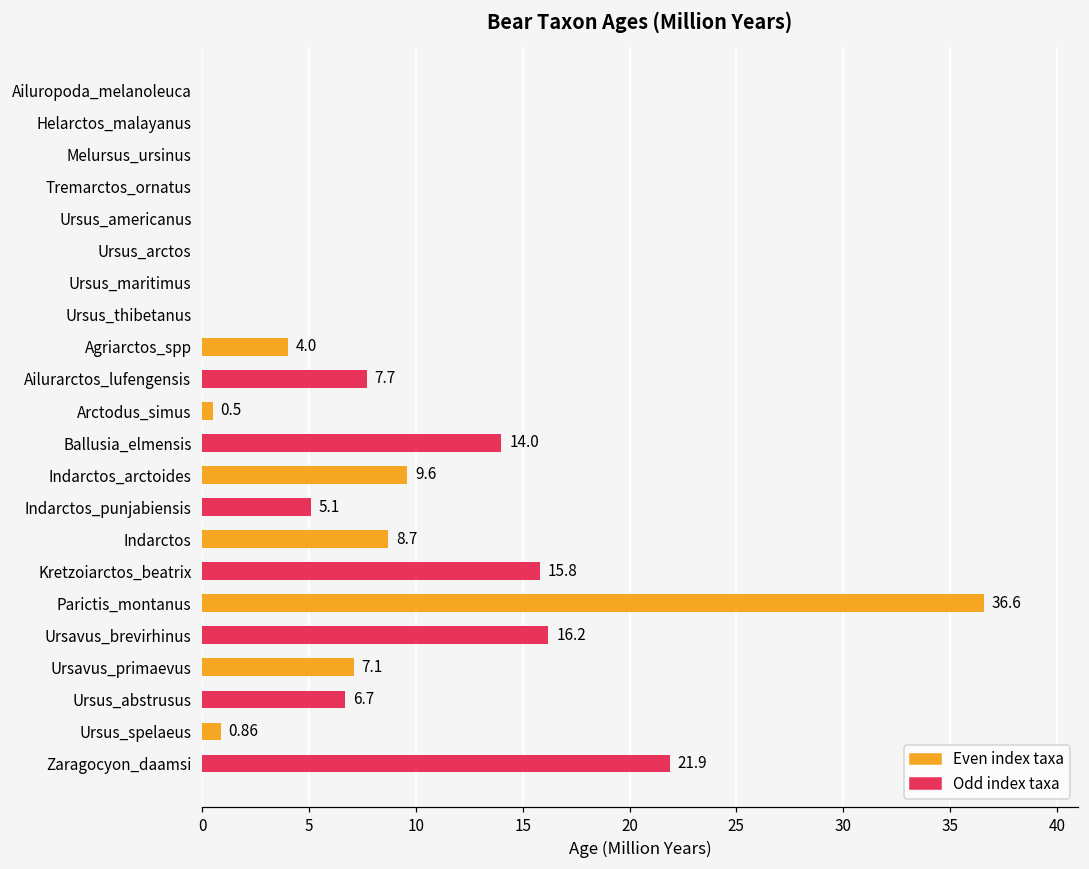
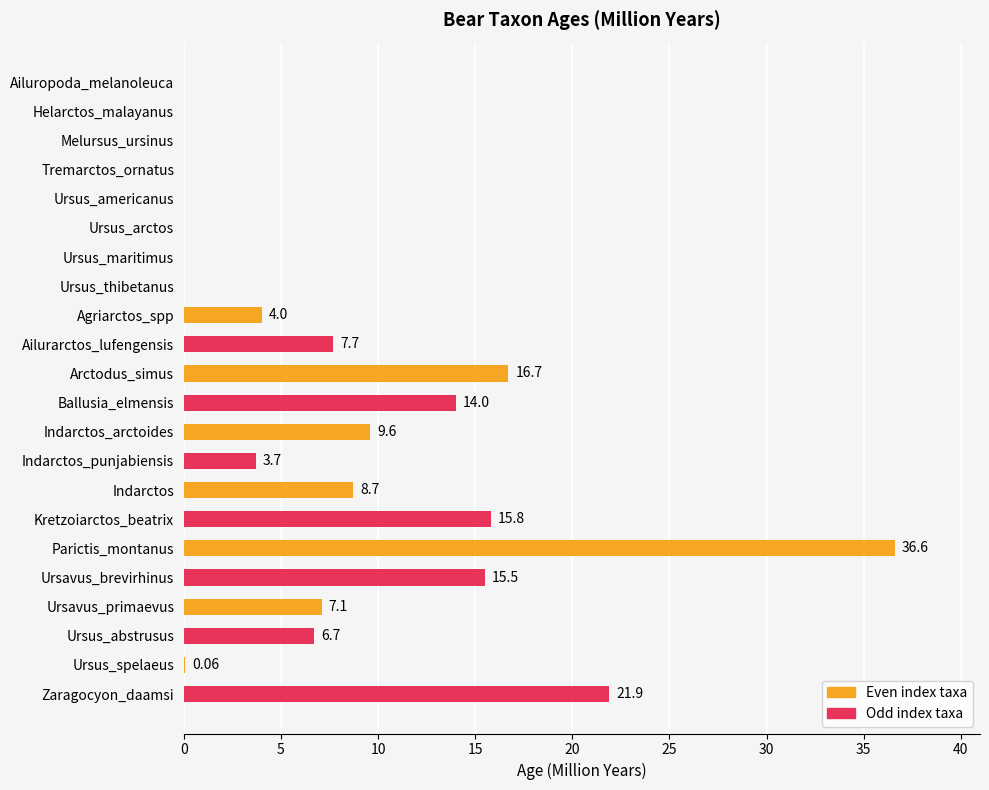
  {
    "Agriarctos_spp": 4.0,
    "Ailurarctos_lufengensis": 7.7,
-   "Arctodus_simus": 0.5,
+   "Arctodus_simus": 16.7,
    "Ballusia_elmensis": 14.0,
    "Indarctos_arctoides": 9.6,
-   "Indarctos_punjabiensis": 5.1,
+   "Indarctos_punjabiensis": 3.7,
    "Indarctos": 8.7,
    "Kretzoiarctos_beatrix": 15.8,
    "Parictis_montanus": 36.6,
-   "Ursavus_brevirhinus": 16.2,
+   "Ursavus_brevirhinus": 15.5,
    "Ursavus_primaevus": 7.1,
    "Ursus_abstrusus": 6.7,
-   "Ursus_spelaeus": 0.86,
+   "Ursus_spelaeus": 0.06,
    "Zaragocyon_daamsi": 21.9
  }
